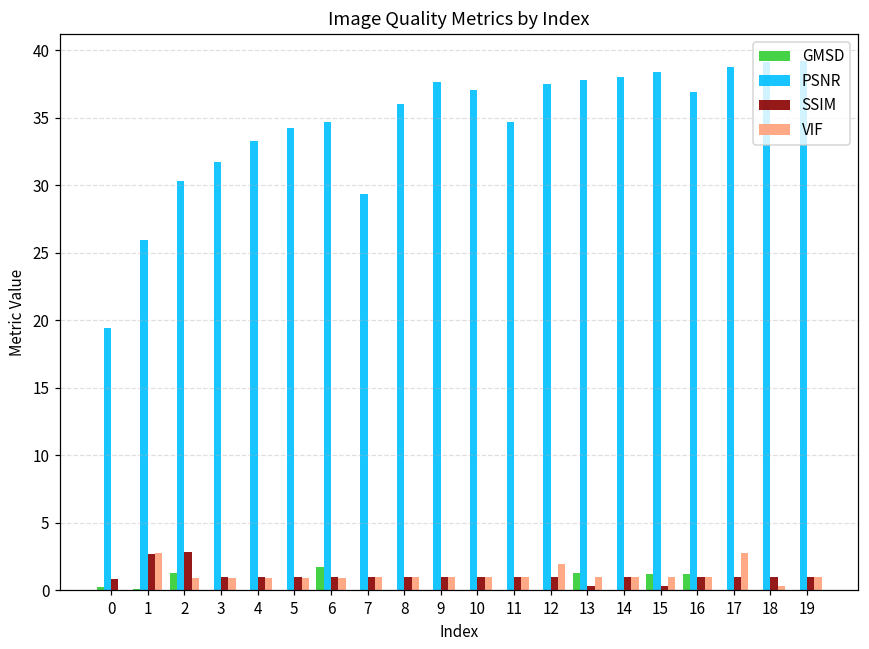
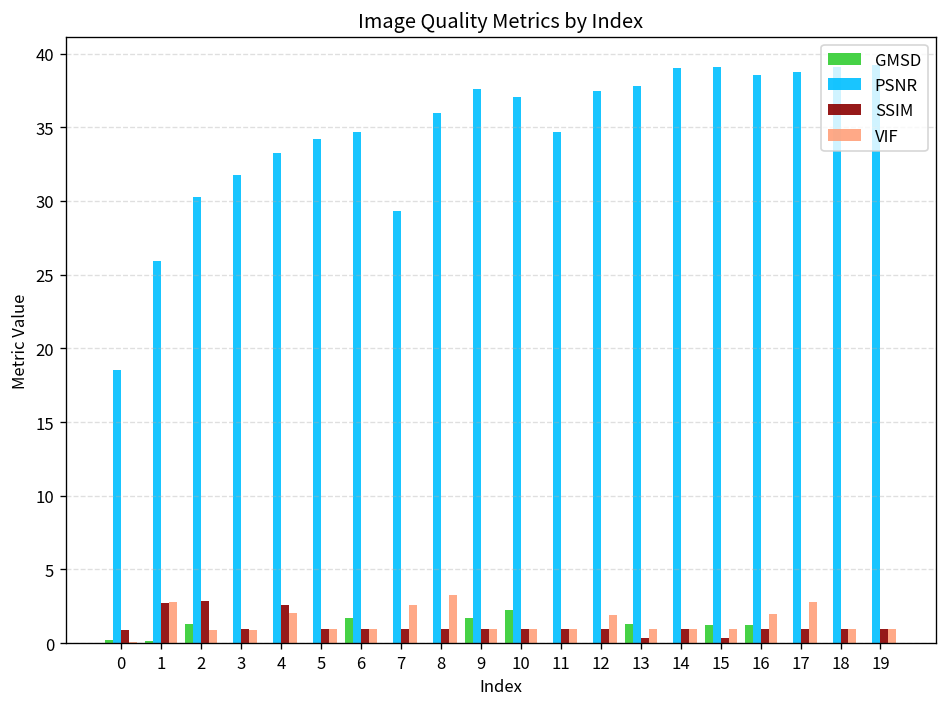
  {
    "GMSD": {
      "0": 0.2,
      "2": 1.3,
      "6": 1.7,
-     "9": 0.0,
-     "10": 0.0,
+     "9": 1.7,
+     "10": 2.3,
      "13": 1.3,
      "15": 1.2,
      "16": 1.2
    },
    "PSNR": {
-     "0": 19.4,
+     "0": 18.6,
      "1": 25.9,
      "2": 30.3,
      "3": 31.7,
      "4": 33.3,
      "5": 34.2,
      "6": 34.7,
      "7": 29.3,
      "8": 36.0,
      "9": 37.6,
      "10": 37.0,
      "11": 34.7,
      "12": 37.5,
      "13": 37.8,
-     "14": 38.0,
-     "15": 38.4,
-     "16": 36.9,
+     "14": 39.0,
+     "15": 39.1,
+     "16": 38.6,
      "17": 38.8
    },
    "SSIM": {
      "0": 0.9,
      "1": 2.7,
      "2": 2.9,
      "3": 1.0,
-     "4": 1.0,
+     "4": 2.6,
      "5": 1.0,
      "6": 1.0,
      "7": 1.0,
      "8": 1.0,
      "9": 1.0,
      "10": 1.0,
      "11": 1.0,
      "12": 1.0,
      "13": 0.3,
      "14": 1.0,
      "15": 0.3,
      "16": 1.0,
      "17": 1.0,
      "18": 1.0,
      "19": 1.0
    },
    "VIF": {
      "1": 2.8,
      "2": 0.9,
      "3": 0.9,
-     "4": 0.9,
+     "4": 2.0,
      "5": 0.9,
      "6": 1.0,
-     "7": 1.0,
-     "8": 1.0,
+     "7": 2.6,
+     "8": 3.3,
      "9": 1.0,
      "10": 1.0,
      "11": 1.0,
      "12": 1.9,
      "13": 1.0,
      "14": 1.0,
      "15": 1.0,
-     "16": 1.0,
+     "16": 2.0,
      "17": 2.8,
-     "18": 0.3,
+     "18": 1.0,
      "19": 1.0
    }
  }
